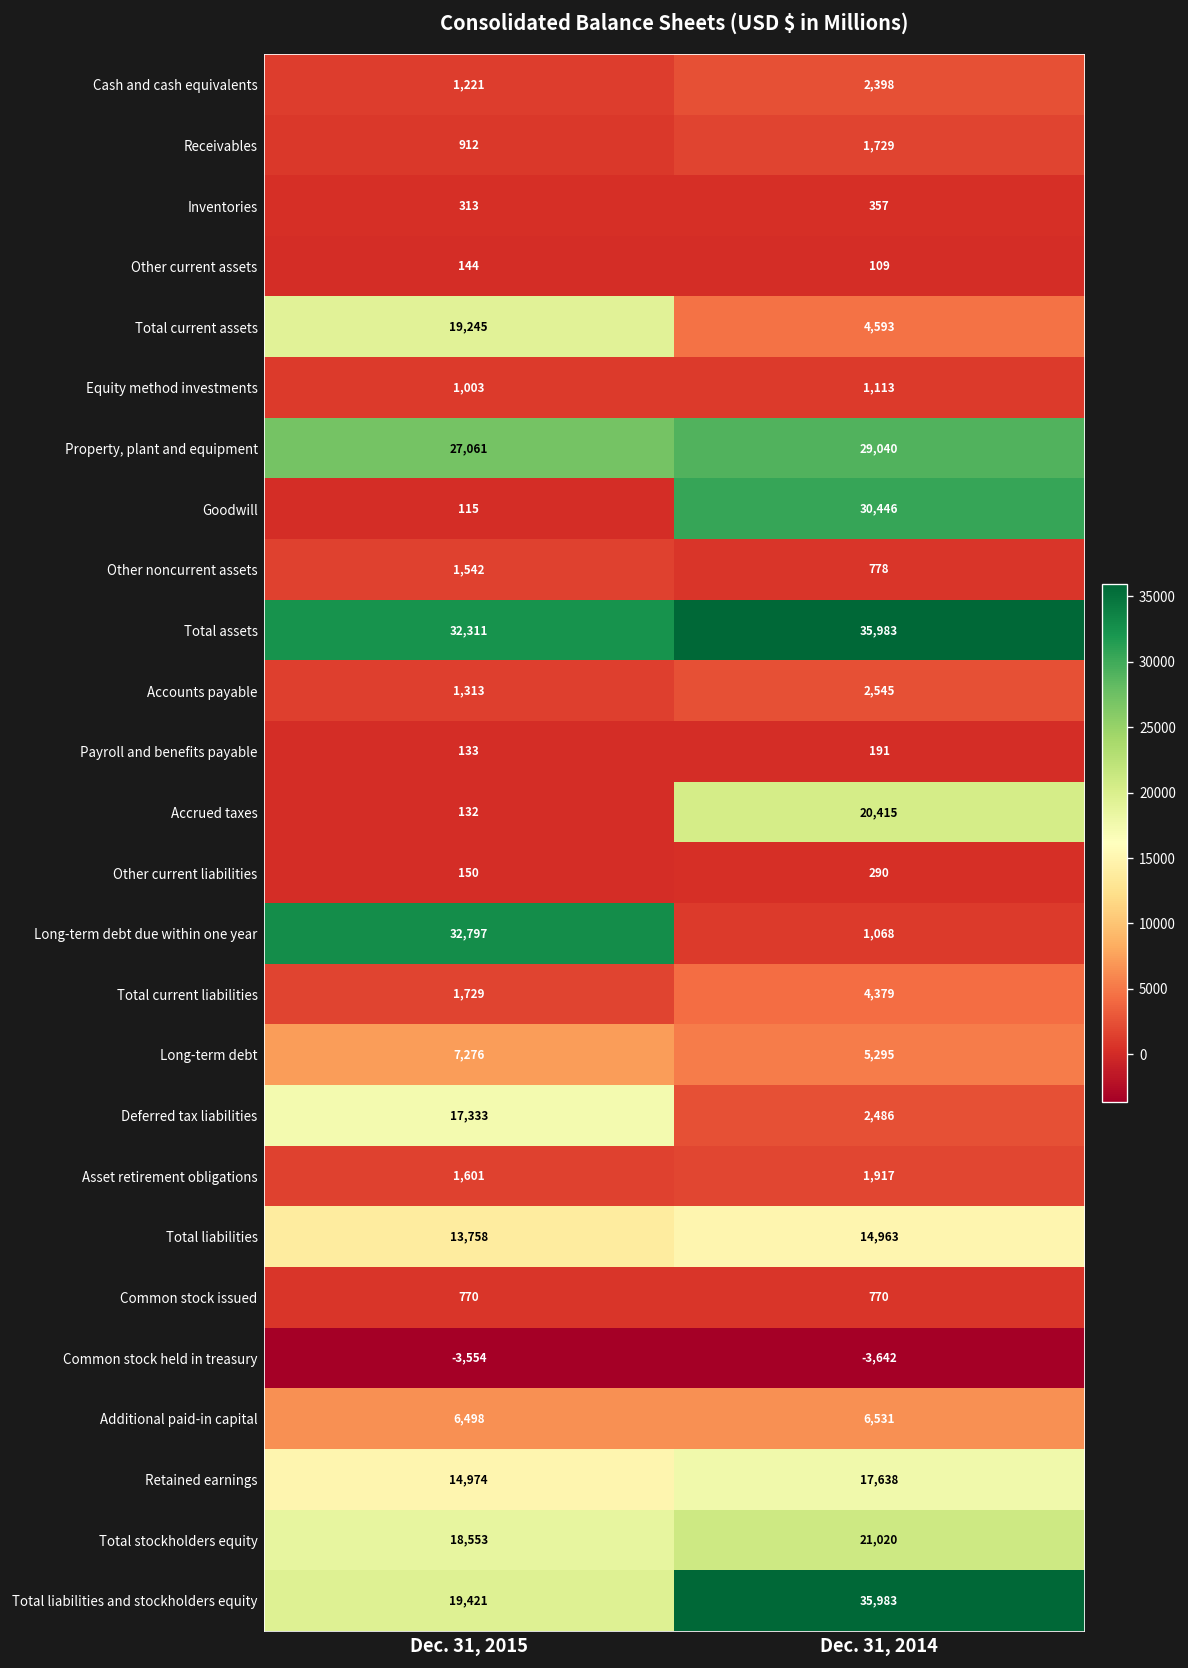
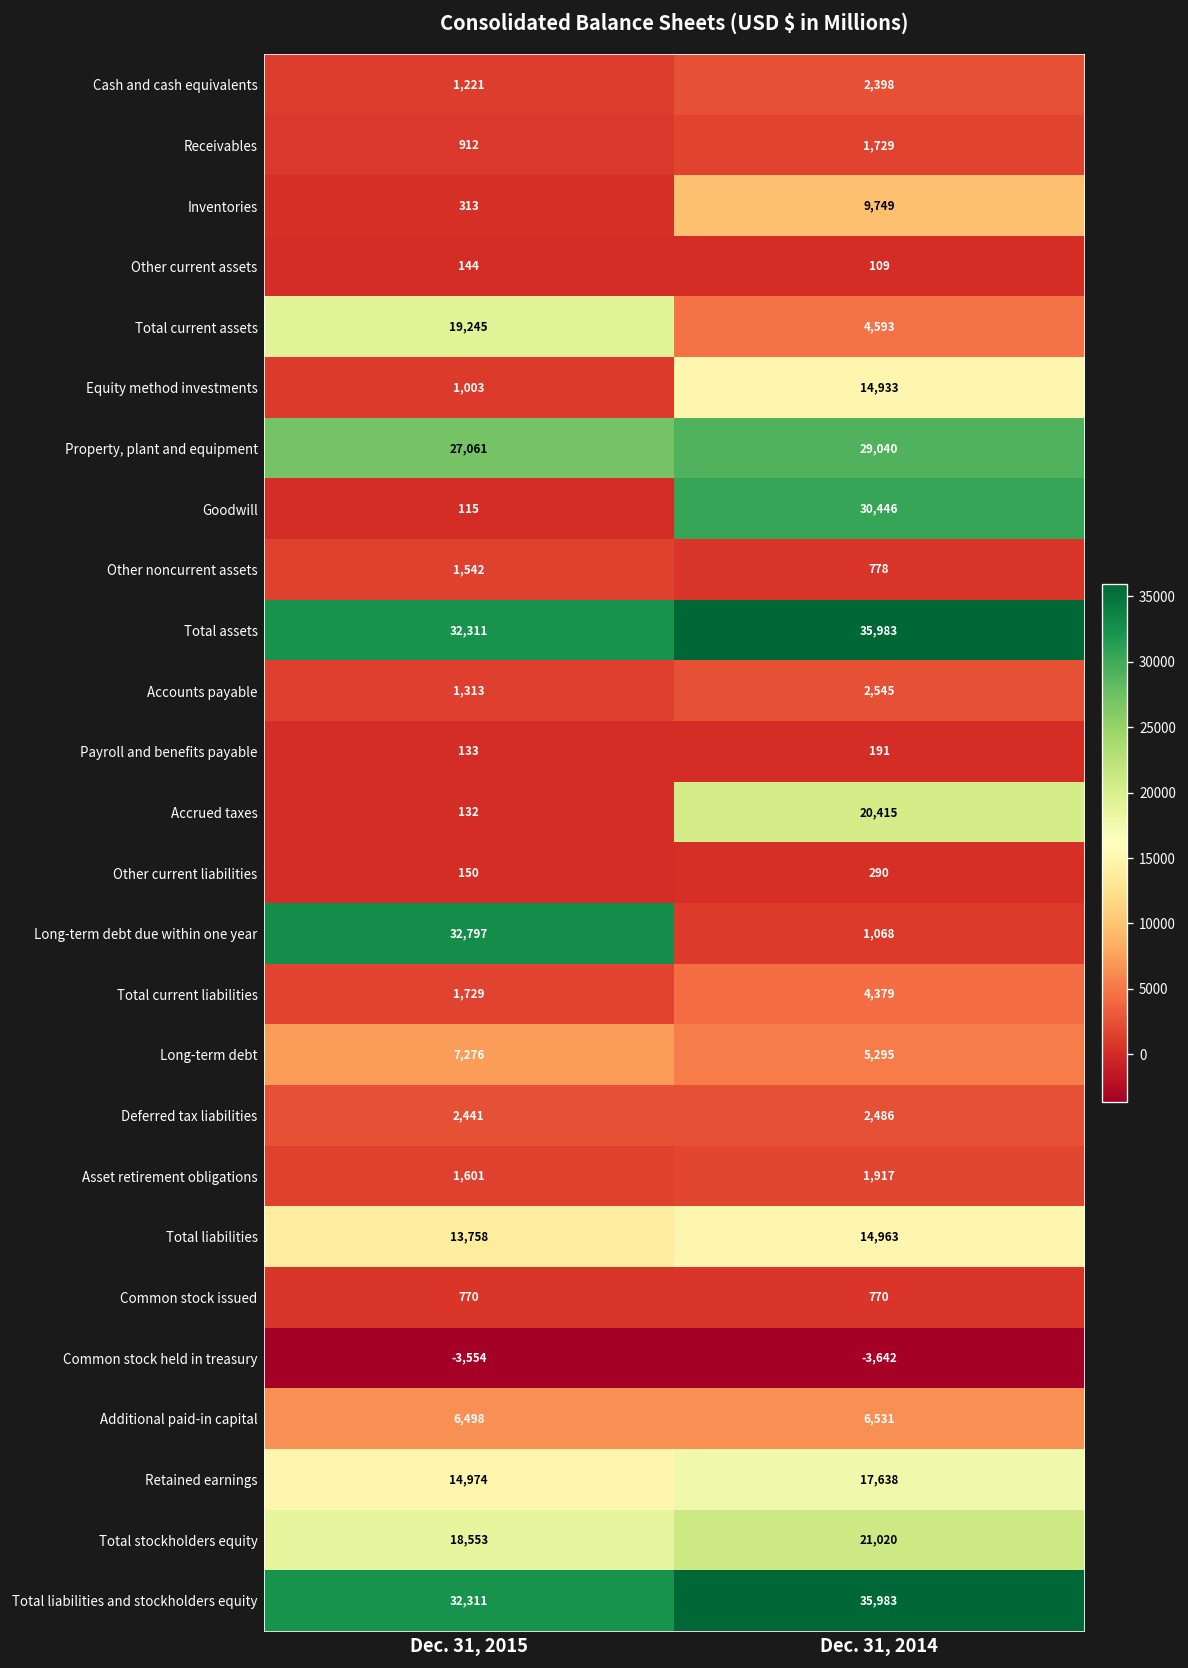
  {
    "Cash and cash equivalents": {
      "Dec. 31, 2015": "1,221",
      "Dec. 31, 2014": "2,398"
    },
    "Receivables": {
      "Dec. 31, 2015": "912",
      "Dec. 31, 2014": "1,729"
    },
    "Inventories": {
      "Dec. 31, 2015": "313",
-     "Dec. 31, 2014": "357"
+     "Dec. 31, 2014": "9,749"
    },
    "Other current assets": {
      "Dec. 31, 2015": "144",
      "Dec. 31, 2014": "109"
    },
    "Total current assets": {
      "Dec. 31, 2015": "19,245",
      "Dec. 31, 2014": "4,593"
    },
    "Equity method investments": {
      "Dec. 31, 2015": "1,003",
-     "Dec. 31, 2014": "1,113"
+     "Dec. 31, 2014": "14,933"
    },
    "Property, plant and equipment": {
      "Dec. 31, 2015": "27,061",
      "Dec. 31, 2014": "29,040"
    },
    "Goodwill": {
      "Dec. 31, 2015": "115",
      "Dec. 31, 2014": "30,446"
    },
    "Other noncurrent assets": {
      "Dec. 31, 2015": "1,542",
      "Dec. 31, 2014": "778"
    },
    "Total assets": {
      "Dec. 31, 2015": "32,311",
      "Dec. 31, 2014": "35,983"
    },
    "Accounts payable": {
      "Dec. 31, 2015": "1,313",
      "Dec. 31, 2014": "2,545"
    },
    "Payroll and benefits payable": {
      "Dec. 31, 2015": "133",
      "Dec. 31, 2014": "191"
    },
    "Accrued taxes": {
      "Dec. 31, 2015": "132",
      "Dec. 31, 2014": "20,415"
    },
    "Other current liabilities": {
      "Dec. 31, 2015": "150",
      "Dec. 31, 2014": "290"
    },
    "Long-term debt due within one year": {
      "Dec. 31, 2015": "32,797",
      "Dec. 31, 2014": "1,068"
    },
    "Total current liabilities": {
      "Dec. 31, 2015": "1,729",
      "Dec. 31, 2014": "4,379"
    },
    "Long-term debt": {
      "Dec. 31, 2015": "7,276",
      "Dec. 31, 2014": "5,295"
    },
    "Deferred tax liabilities": {
-     "Dec. 31, 2015": "17,333",
+     "Dec. 31, 2015": "2,441",
      "Dec. 31, 2014": "2,486"
    },
    "Asset retirement obligations": {
      "Dec. 31, 2015": "1,601",
      "Dec. 31, 2014": "1,917"
    },
    "Total liabilities": {
      "Dec. 31, 2015": "13,758",
      "Dec. 31, 2014": "14,963"
    },
    "Common stock issued": {
      "Dec. 31, 2015": "770",
      "Dec. 31, 2014": "770"
    },
    "Common stock held in treasury": {
      "Dec. 31, 2015": "-3,554",
      "Dec. 31, 2014": "-3,642"
    },
    "Additional paid-in capital": {
      "Dec. 31, 2015": "6,498",
      "Dec. 31, 2014": "6,531"
    },
    "Retained earnings": {
      "Dec. 31, 2015": "14,974",
      "Dec. 31, 2014": "17,638"
    },
    "Total stockholders equity": {
      "Dec. 31, 2015": "18,553",
      "Dec. 31, 2014": "21,020"
    },
    "Total liabilities and stockholders equity": {
-     "Dec. 31, 2015": "19,421",
+     "Dec. 31, 2015": "32,311",
      "Dec. 31, 2014": "35,983"
    }
  }
